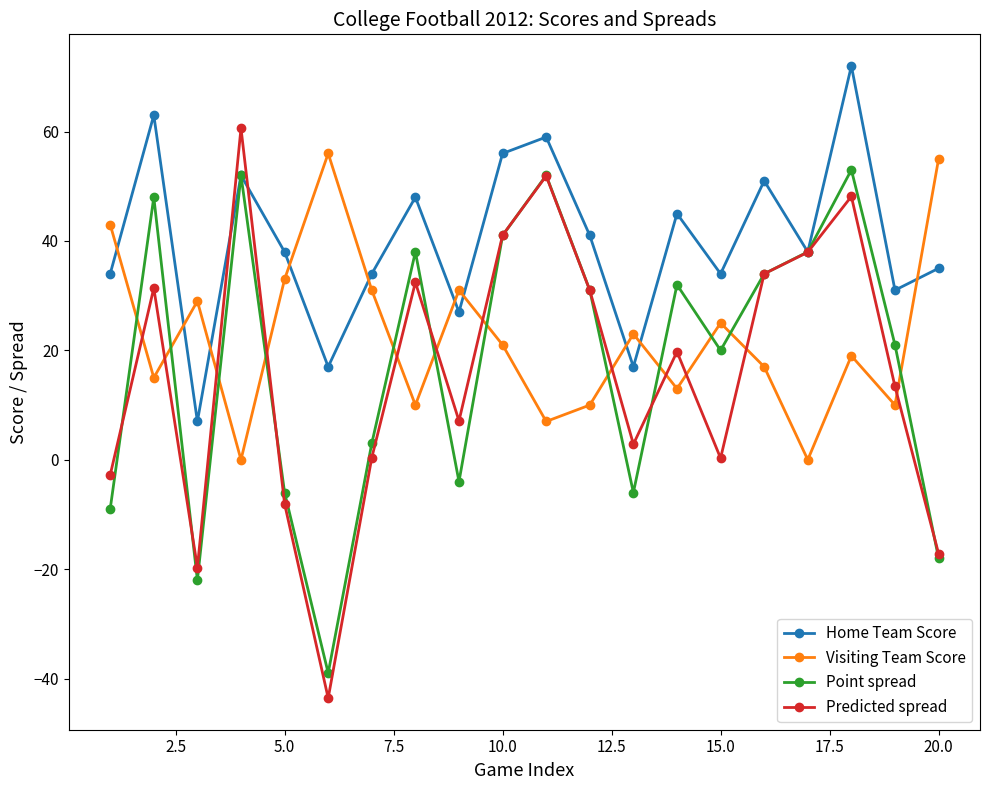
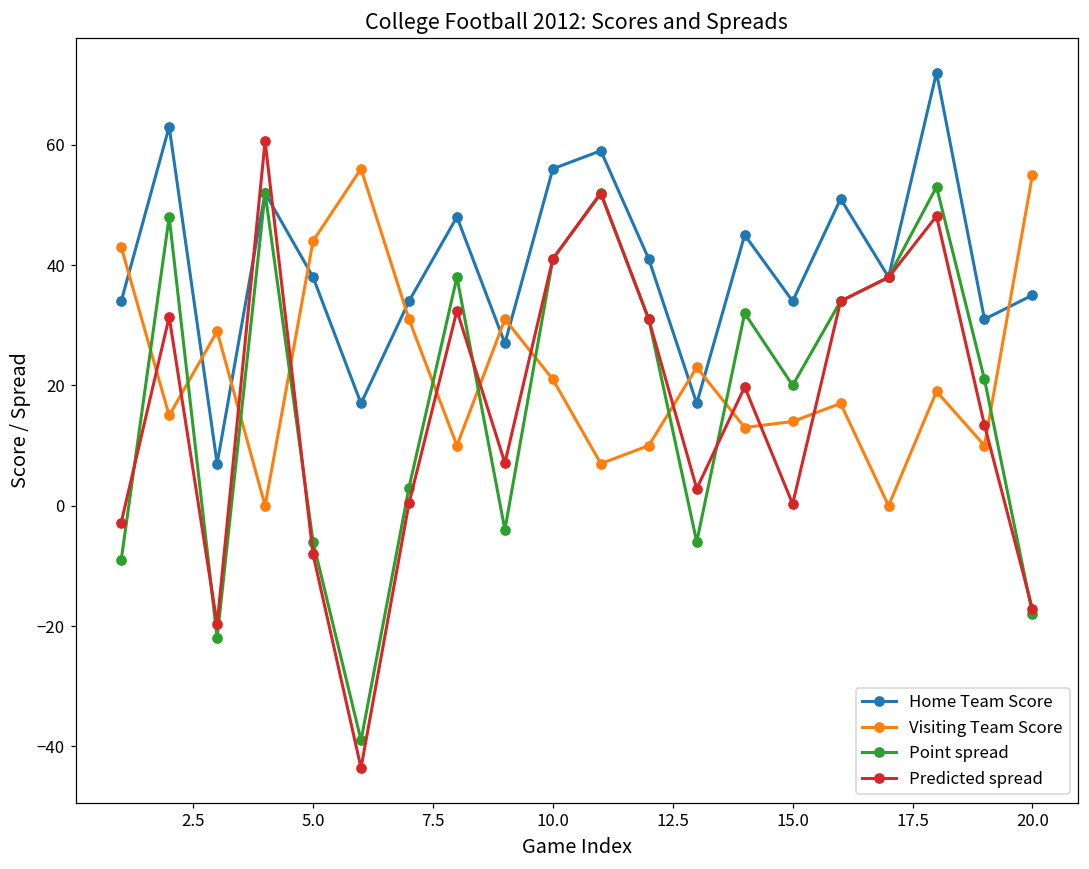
  {
    "Home Team Score": {
      "5.0": 38,
      "10.0": 56,
      "15.0": 34,
      "20.0": 35
    },
    "Visiting Team Score": {
-     "5.0": 33,
+     "5.0": 44,
      "10.0": 21,
-     "15.0": 25,
+     "15.0": 14,
      "20.0": 55
    },
    "Point spread": {
      "5.0": -6,
      "15.0": 20,
      "20.0": -18
    },
    "Predicted spread": {
      "5.0": -8,
      "15.0": 0,
      "20.0": -17
    }
  }
